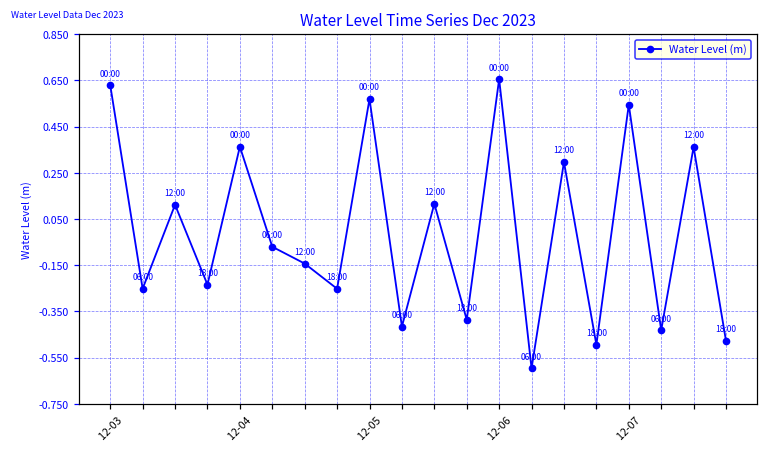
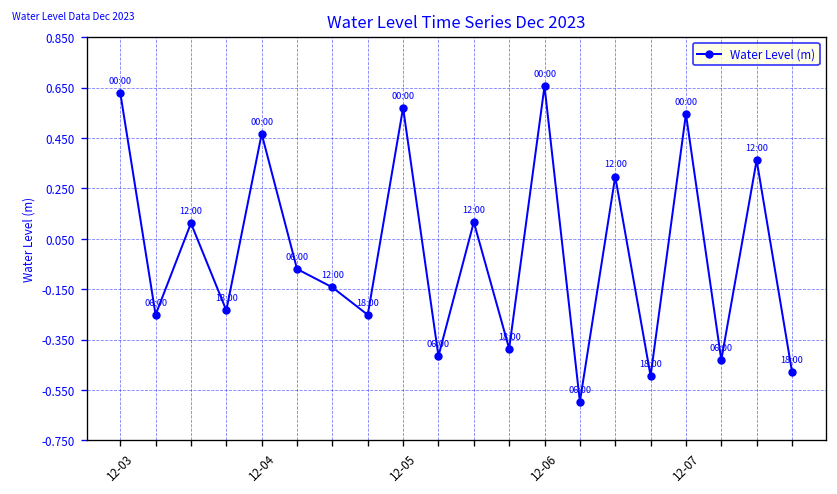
  {
-   "12-04": 0.36
+   "12-04": 0.47
  }
